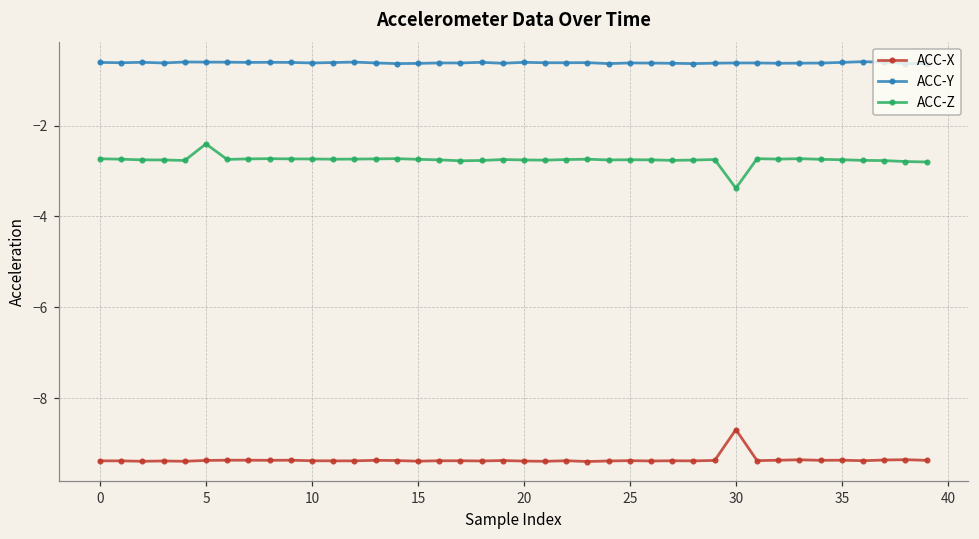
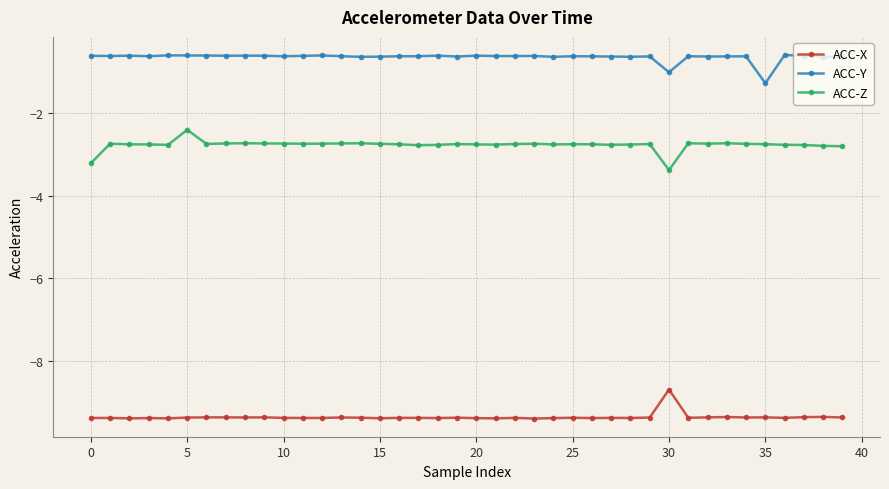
  {
    "ACC-X": {
      "0": -9.4,
      "5": -9.4,
      "10": -9.4,
      "15": -9.4,
      "20": -9.4,
      "25": -9.4,
      "30": -8.7,
      "35": -9.4
    },
    "ACC-Y": {
      "0": -0.6,
      "5": -0.6,
      "10": -0.6,
      "15": -0.6,
      "20": -0.6,
      "25": -0.6,
-     "30": -0.6,
-     "35": -0.6
+     "30": -1.0,
+     "35": -1.3
    },
    "ACC-Z": {
-     "0": -2.7,
+     "0": -3.2,
      "5": -2.4,
      "10": -2.7,
      "15": -2.7,
      "20": -2.8,
      "25": -2.8,
      "30": -3.4,
      "35": -2.8
    }
  }
